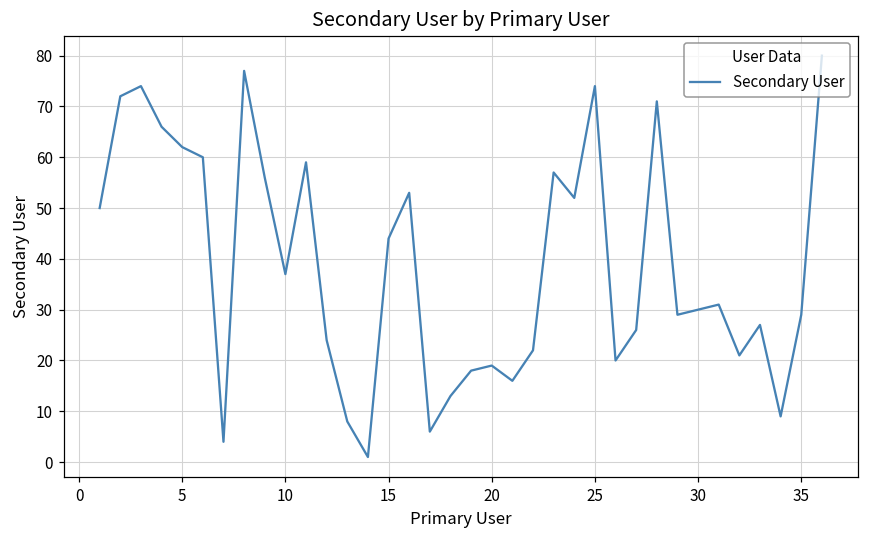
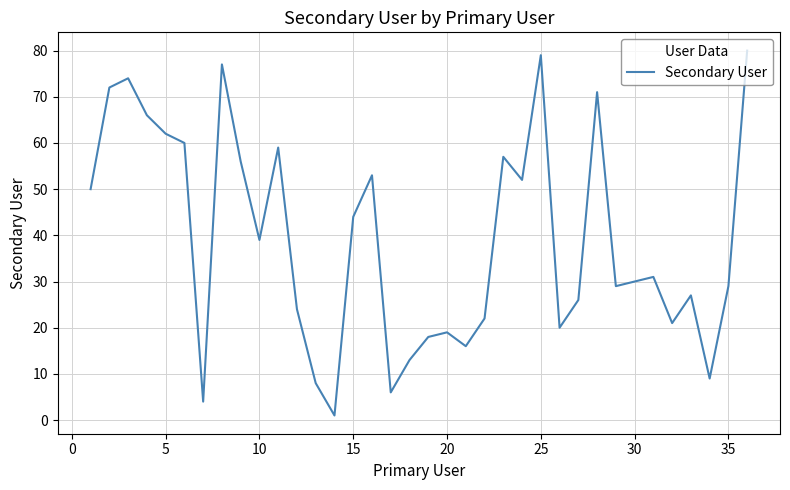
  {
    "5": 62,
-   "10": 37,
+   "10": 39,
    "15": 44,
    "20": 19,
-   "25": 74,
+   "25": 79,
    "30": 30,
    "35": 29
  }
